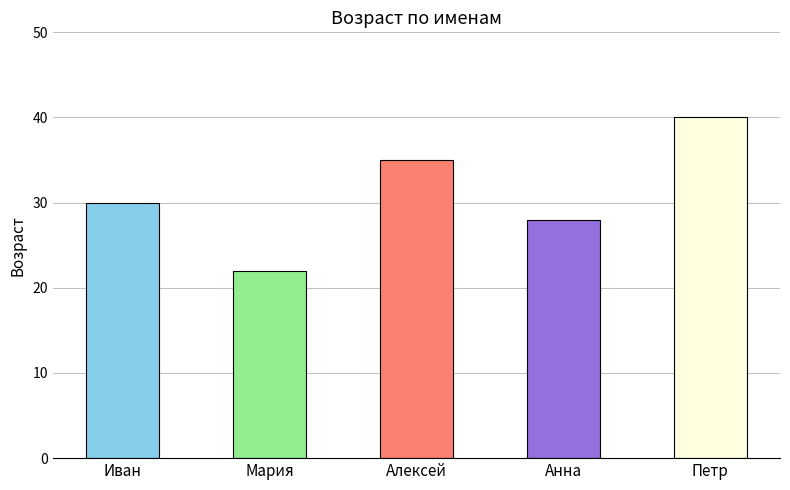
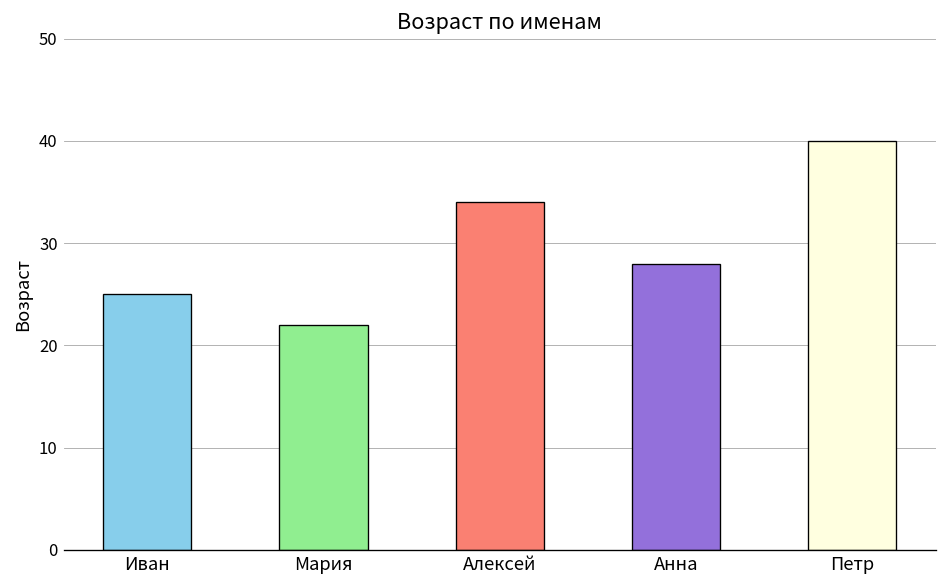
  {
-   "Иван": 30,
+   "Иван": 25,
    "Мария": 22,
-   "Алексей": 35,
+   "Алексей": 34,
    "Анна": 28,
    "Петр": 40
  }
